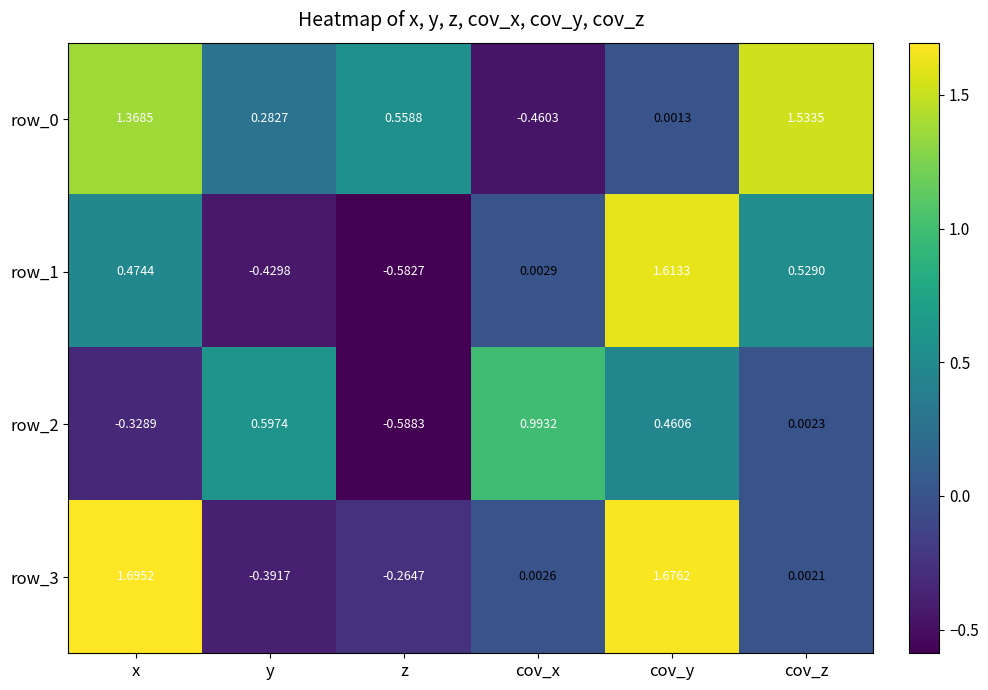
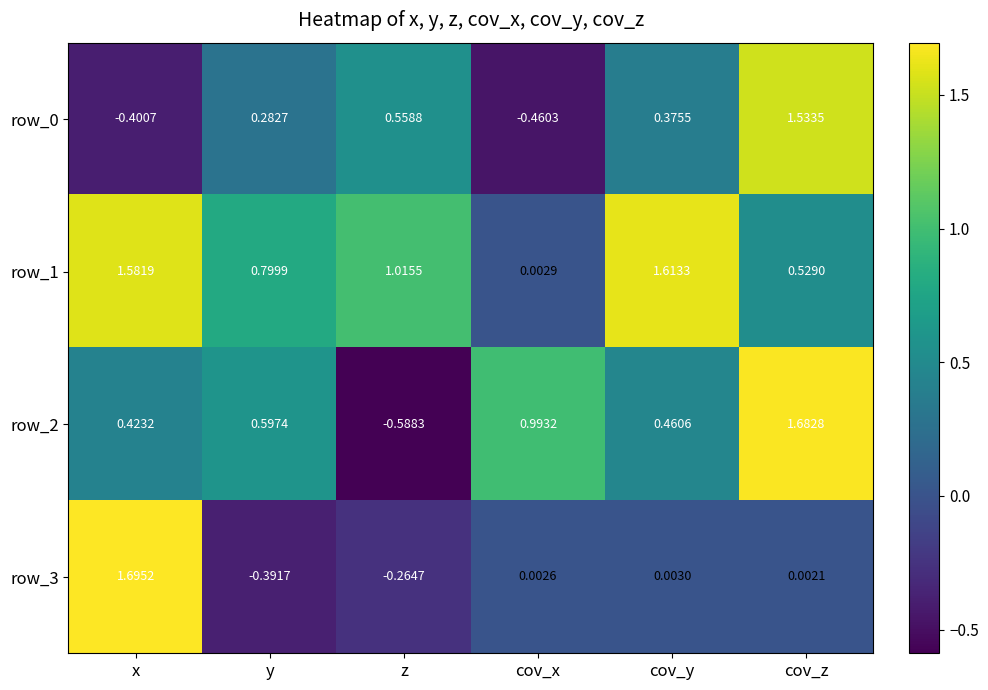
  {
    "row_0": {
-     "x": 1.3685,
+     "x": -0.4007,
      "y": 0.2827,
      "z": 0.5588,
      "cov_x": -0.4603,
-     "cov_y": 0.0013,
+     "cov_y": 0.3755,
      "cov_z": 1.5335
    },
    "row_1": {
-     "x": 0.4744,
-     "y": -0.4298,
-     "z": -0.5827,
+     "x": 1.5819,
+     "y": 0.7999,
+     "z": 1.0155,
      "cov_x": 0.0029,
      "cov_y": 1.6133,
      "cov_z": 0.5290
    },
    "row_2": {
-     "x": -0.3289,
+     "x": 0.4232,
      "y": 0.5974,
      "z": -0.5883,
      "cov_x": 0.9932,
      "cov_y": 0.4606,
-     "cov_z": 0.0023
+     "cov_z": 1.6828
    },
    "row_3": {
      "x": 1.6952,
      "y": -0.3917,
      "z": -0.2647,
      "cov_x": 0.0026,
-     "cov_y": 1.6762,
+     "cov_y": 0.0030,
      "cov_z": 0.0021
    }
  }
